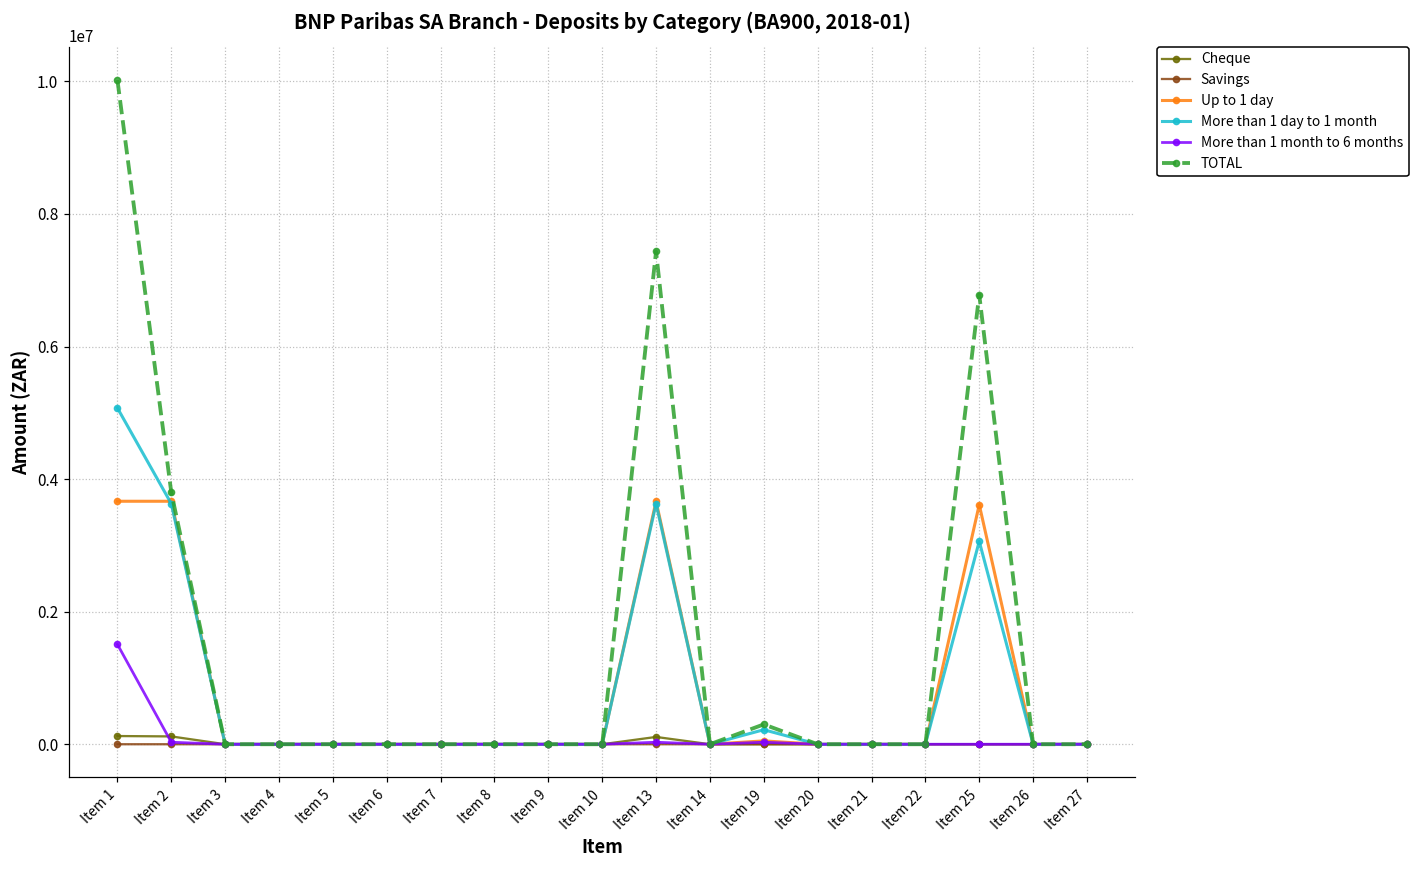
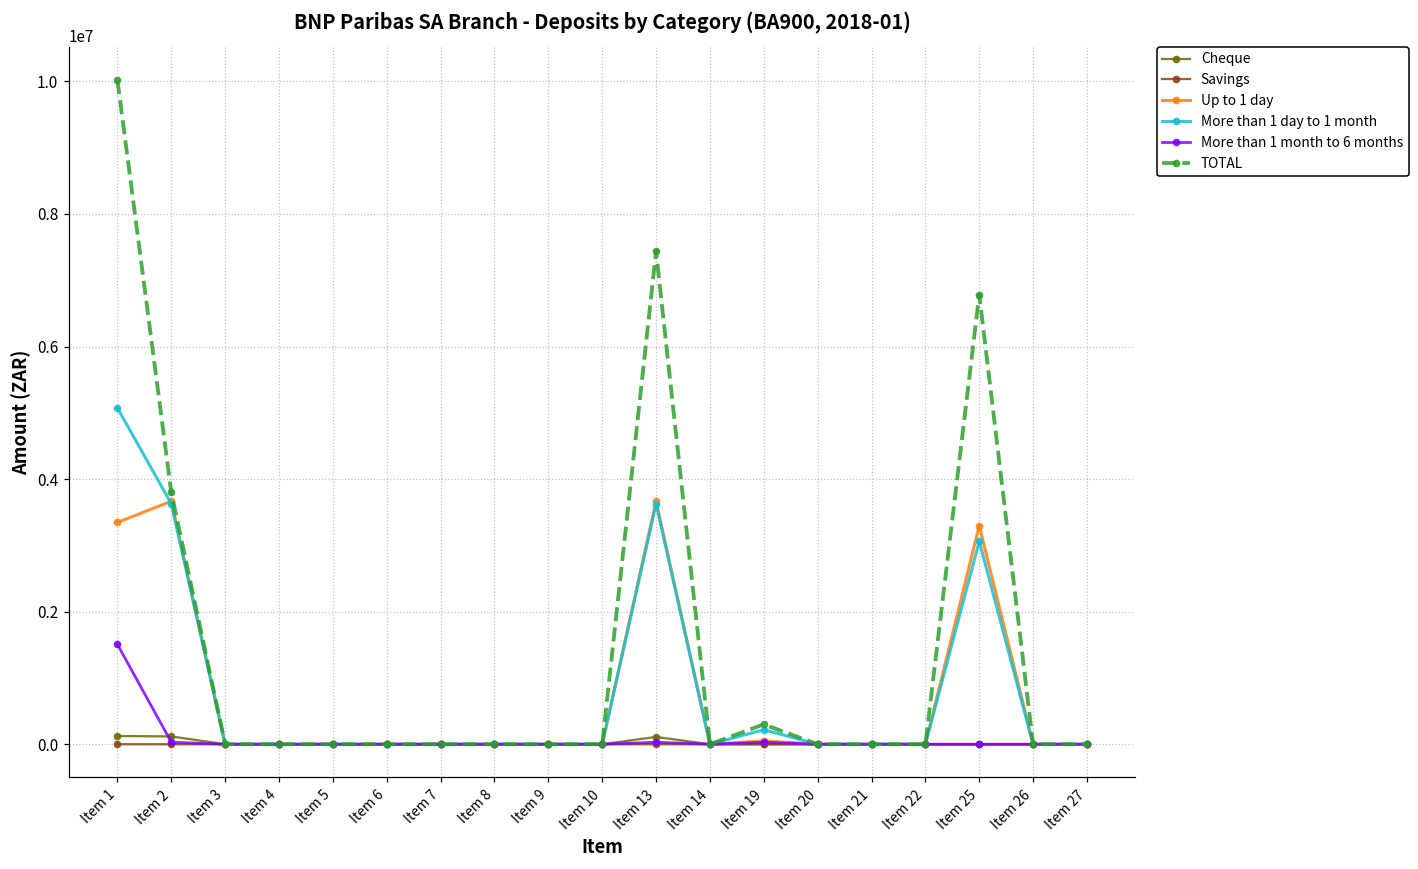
  {
    "Up to 1 day": {
-     "Item 1": 3700000,
-     "Item 25": 3600000
+     "Item 1": 3300000,
+     "Item 25": 3300000
    },
    "More than 1 day to 1 month": {
      "Item 1": 5100000,
      "Item 19": 200000,
      "Item 25": 3100000
    },
    "More than 1 month to 6 months": {
      "Item 1": 1500000
    },
    "TOTAL": {
      "Item 1": 10000000,
      "Item 2": 3800000,
      "Item 13": 7400000,
      "Item 19": 300000,
      "Item 25": 6800000
    }
  }
